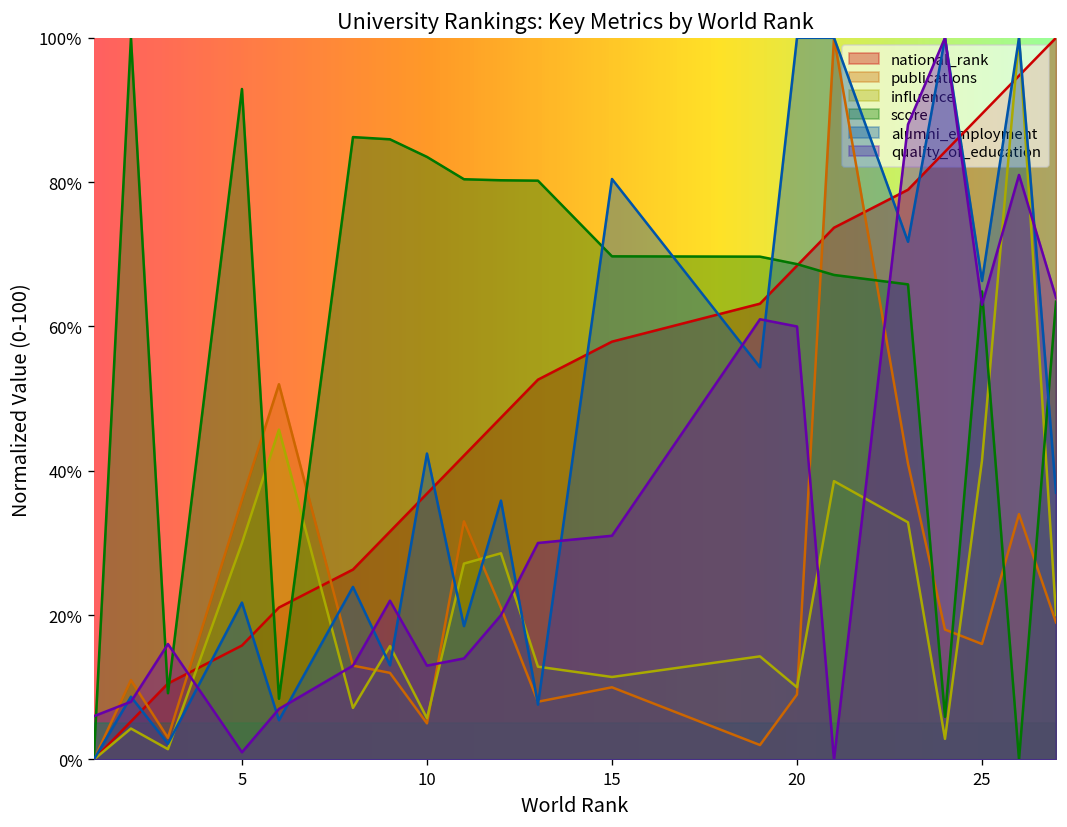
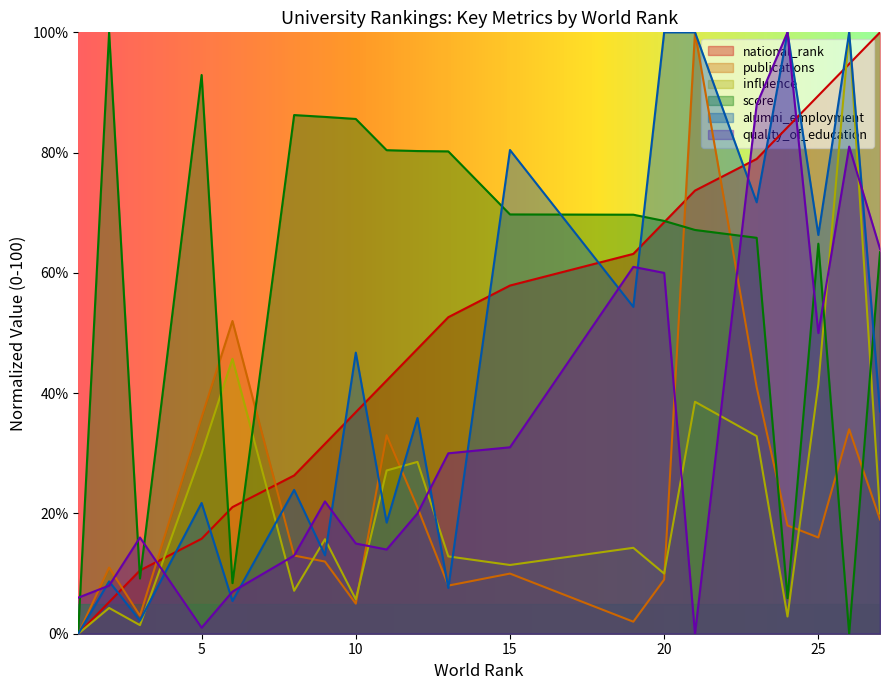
  {
    "score": {
      "5": "93%",
-     "10": "83%",
+     "10": "86%",
      "15": "70%",
      "25": "65%"
    },
    "alumni_employment": {
      "5": "22%",
-     "10": "42%",
+     "10": "47%",
      "15": "80%",
      "20": "100%",
      "25": "66%"
    },
    "quality_of_education": {
-     "10": "13%",
+     "10": "15%",
      "15": "31%",
      "20": "60%",
-     "25": "63%"
+     "25": "50%"
    }
  }
